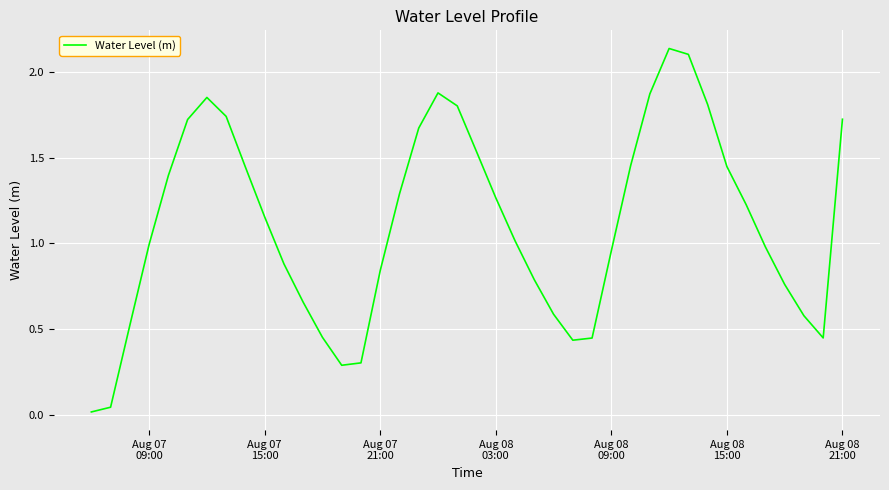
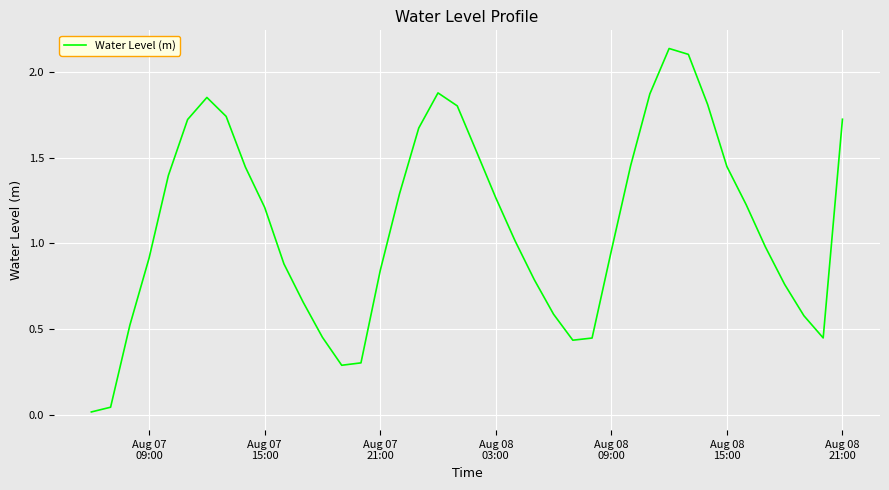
  {
-   "Aug 07 09:00": 0.99,
-   "Aug 07 15:00": 1.15,
+   "Aug 07 09:00": 0.92,
+   "Aug 07 15:00": 1.21,
    "Aug 07 21:00": 0.84,
    "Aug 08 03:00": 1.27,
    "Aug 08 09:00": 0.96,
    "Aug 08 15:00": 1.45,
    "Aug 08 21:00": 1.72
  }
